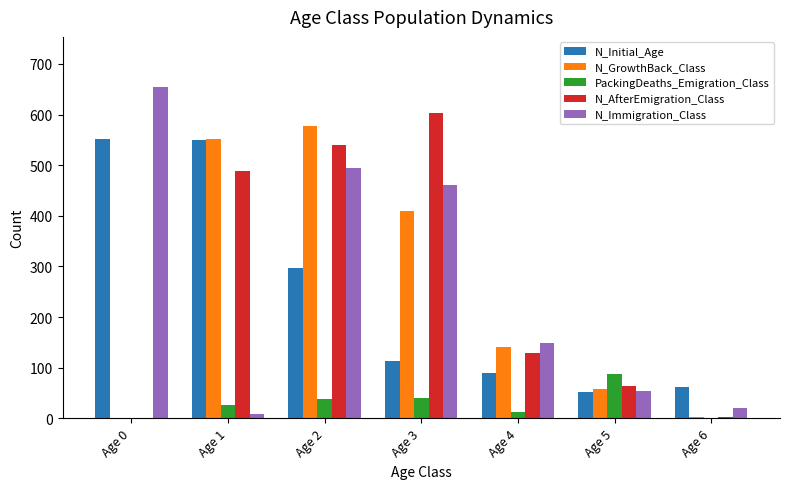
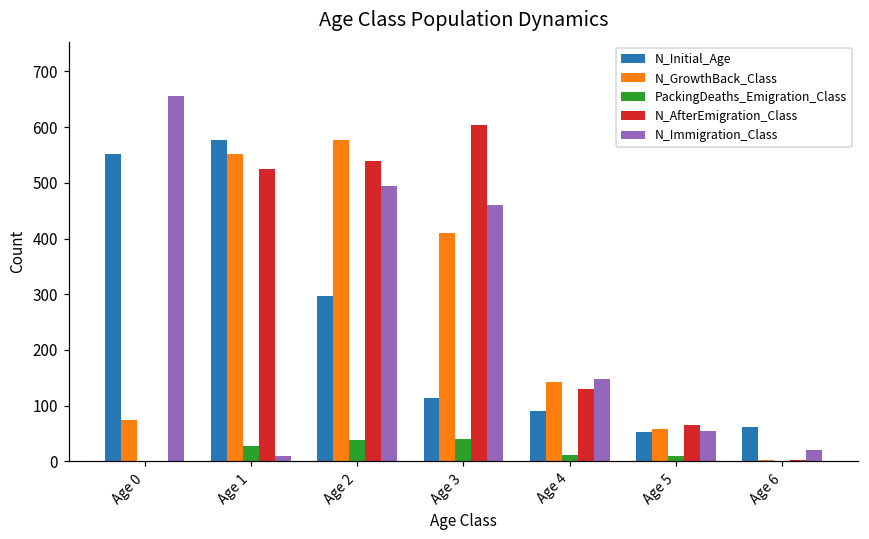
  {
    "N_Initial_Age": {
      "Age 0": 550,
-     "Age 1": 550,
+     "Age 1": 580,
      "Age 2": 300,
      "Age 3": 110,
      "Age 4": 90,
      "Age 5": 50,
      "Age 6": 60
    },
    "N_GrowthBack_Class": {
-     "Age 0": 0,
+     "Age 0": 70,
      "Age 1": 550,
      "Age 2": 580,
      "Age 3": 410,
      "Age 4": 140,
      "Age 5": 60
    },
    "PackingDeaths_Emigration_Class": {
      "Age 0": 0,
      "Age 1": 30,
      "Age 2": 40,
      "Age 3": 40,
      "Age 4": 10,
-     "Age 5": 90
+     "Age 5": 10
    },
    "N_AfterEmigration_Class": {
      "Age 0": 0,
-     "Age 1": 490,
+     "Age 1": 530,
      "Age 2": 540,
      "Age 3": 600,
      "Age 4": 130,
      "Age 5": 70
    },
    "N_Immigration_Class": {
      "Age 0": 660,
      "Age 1": 10,
      "Age 2": 490,
      "Age 3": 460,
      "Age 4": 150,
      "Age 5": 50,
      "Age 6": 20
    }
  }
